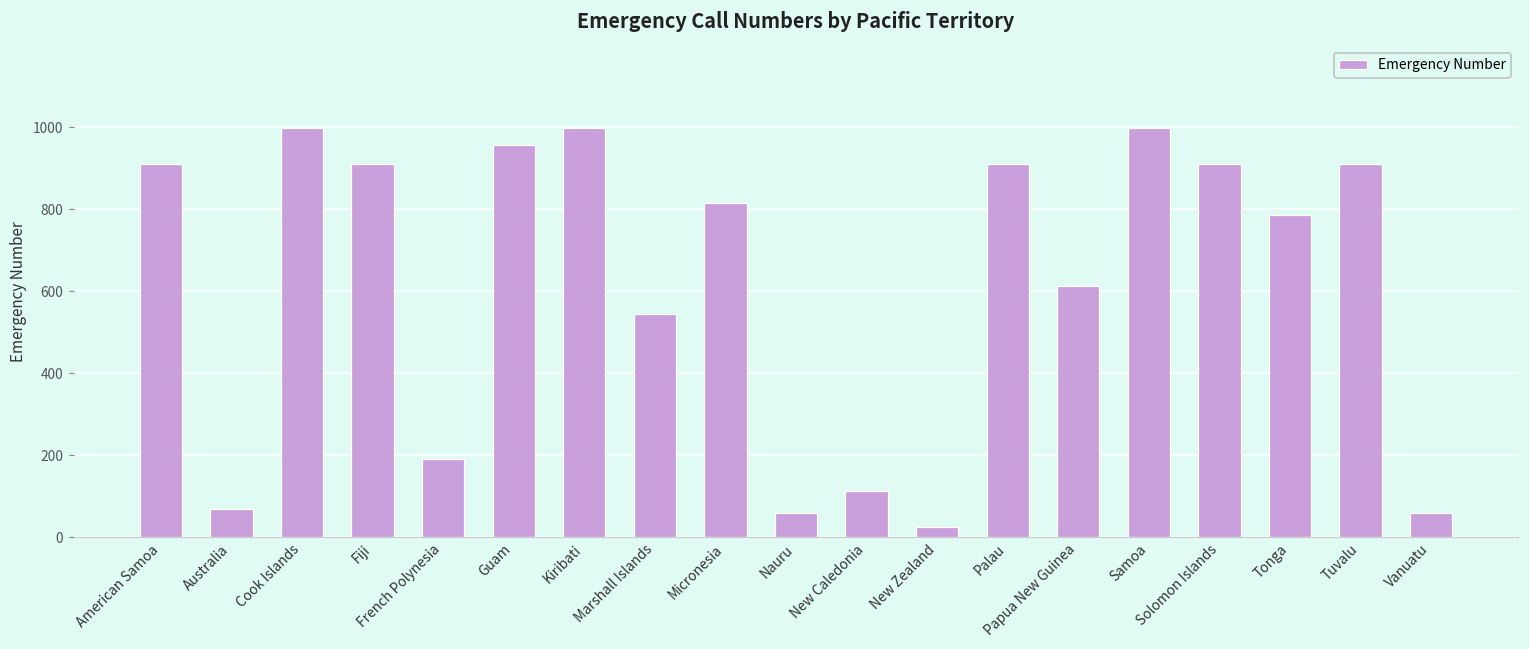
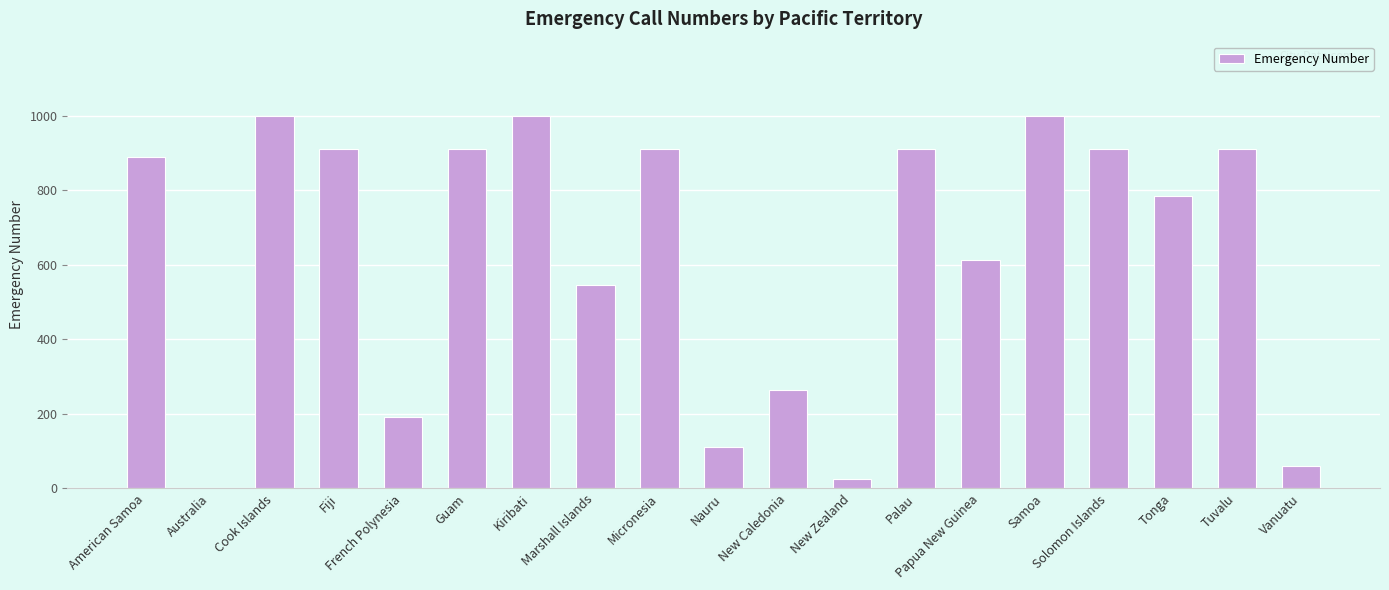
  {
-   "American Samoa": 910,
-   "Australia": 70,
+   "American Samoa": 890,
+   "Australia": 0,
    "Cook Islands": 1000,
    "Fiji": 910,
    "French Polynesia": 190,
-   "Guam": 960,
+   "Guam": 910,
    "Kiribati": 1000,
    "Marshall Islands": 550,
-   "Micronesia": 820,
-   "Nauru": 60,
-   "New Caledonia": 110,
+   "Micronesia": 910,
+   "Nauru": 110,
+   "New Caledonia": 260,
    "New Zealand": 20,
    "Palau": 910,
    "Papua New Guinea": 610,
    "Samoa": 1000,
    "Solomon Islands": 910,
    "Tonga": 790,
    "Tuvalu": 910,
    "Vanuatu": 60
  }
